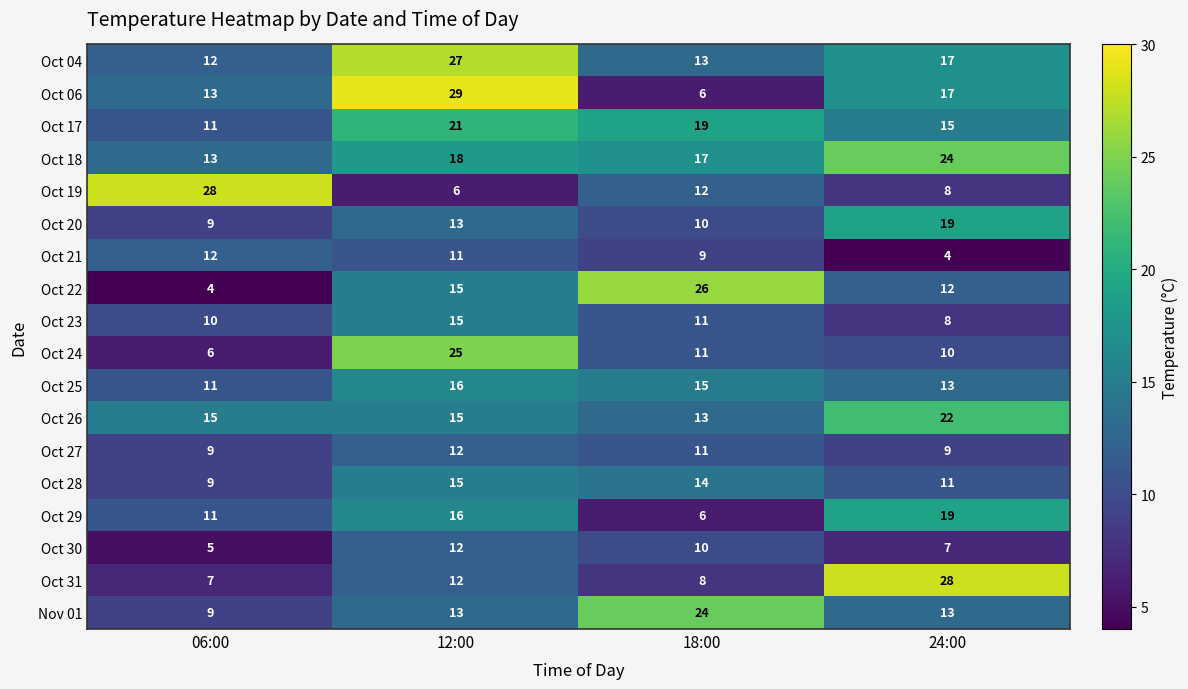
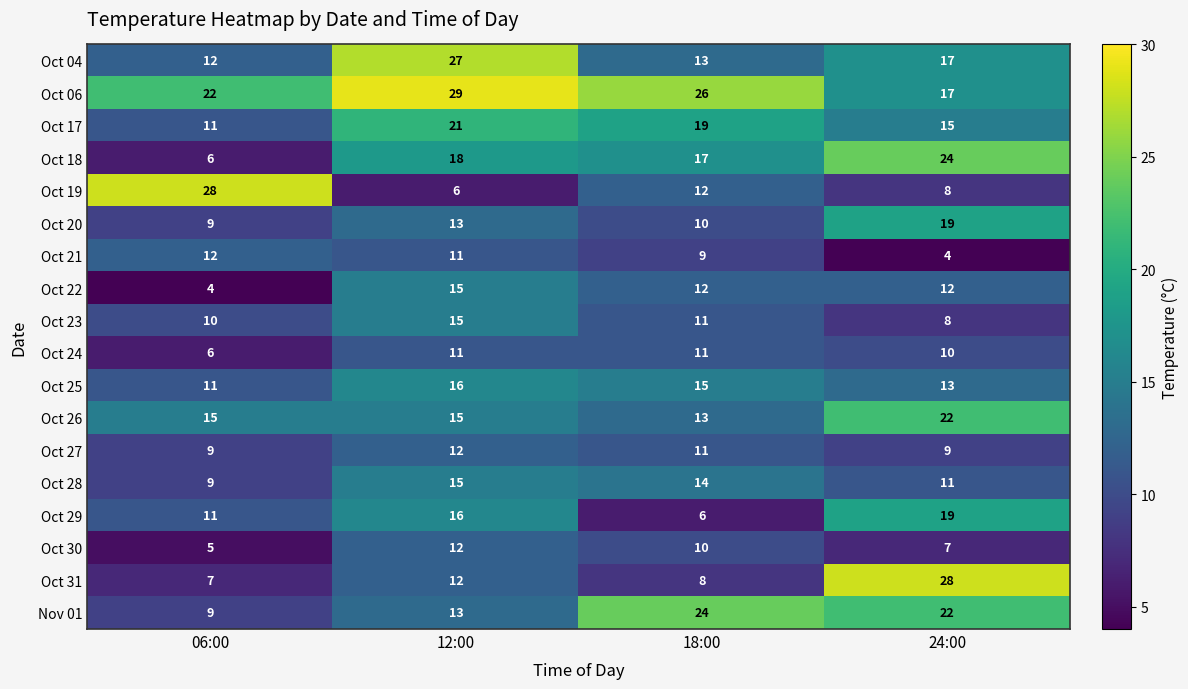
  {
    "Oct 04": {
      "06:00": 12,
      "12:00": 27,
      "18:00": 13,
      "24:00": 17
    },
    "Oct 06": {
-     "06:00": 13,
+     "06:00": 22,
      "12:00": 29,
-     "18:00": 6,
+     "18:00": 26,
      "24:00": 17
    },
    "Oct 17": {
      "06:00": 11,
      "12:00": 21,
      "18:00": 19,
      "24:00": 15
    },
    "Oct 18": {
-     "06:00": 13,
+     "06:00": 6,
      "12:00": 18,
      "18:00": 17,
      "24:00": 24
    },
    "Oct 19": {
      "06:00": 28,
      "12:00": 6,
      "18:00": 12,
      "24:00": 8
    },
    "Oct 20": {
      "06:00": 9,
      "12:00": 13,
      "18:00": 10,
      "24:00": 19
    },
    "Oct 21": {
      "06:00": 12,
      "12:00": 11,
      "18:00": 9,
      "24:00": 4
    },
    "Oct 22": {
      "06:00": 4,
      "12:00": 15,
-     "18:00": 26,
+     "18:00": 12,
      "24:00": 12
    },
    "Oct 23": {
      "06:00": 10,
      "12:00": 15,
      "18:00": 11,
      "24:00": 8
    },
    "Oct 24": {
      "06:00": 6,
-     "12:00": 25,
+     "12:00": 11,
      "18:00": 11,
      "24:00": 10
    },
    "Oct 25": {
      "06:00": 11,
      "12:00": 16,
      "18:00": 15,
      "24:00": 13
    },
    "Oct 26": {
      "06:00": 15,
      "12:00": 15,
      "18:00": 13,
      "24:00": 22
    },
    "Oct 27": {
      "06:00": 9,
      "12:00": 12,
      "18:00": 11,
      "24:00": 9
    },
    "Oct 28": {
      "06:00": 9,
      "12:00": 15,
      "18:00": 14,
      "24:00": 11
    },
    "Oct 29": {
      "06:00": 11,
      "12:00": 16,
      "18:00": 6,
      "24:00": 19
    },
    "Oct 30": {
      "06:00": 5,
      "12:00": 12,
      "18:00": 10,
      "24:00": 7
    },
    "Oct 31": {
      "06:00": 7,
      "12:00": 12,
      "18:00": 8,
      "24:00": 28
    },
    "Nov 01": {
      "06:00": 9,
      "12:00": 13,
      "18:00": 24,
-     "24:00": 13
+     "24:00": 22
    }
  }
